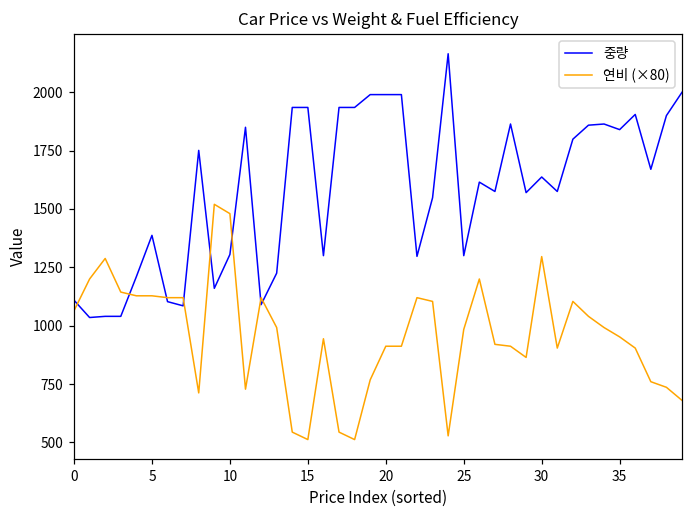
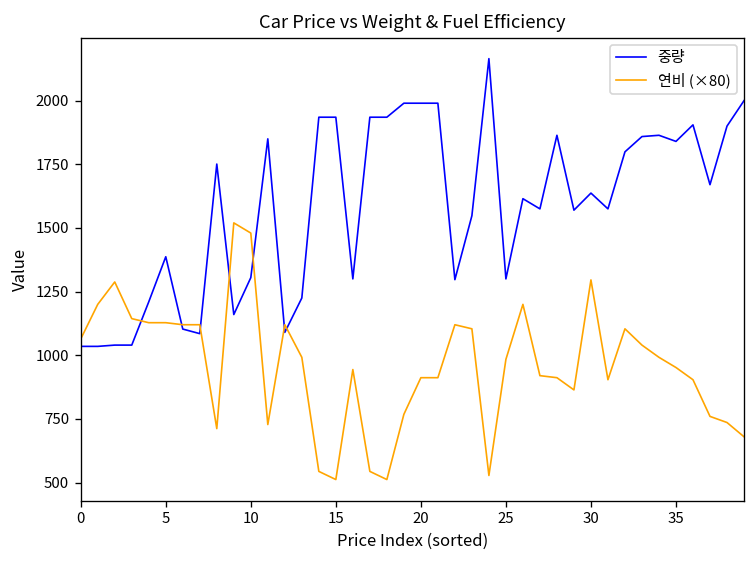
  {
    "중량": {
-     "0": 1110,
+     "0": 1040,
      "5": 1390,
      "10": 1310,
      "15": 1940,
      "20": 1990,
      "25": 1300,
      "30": 1640,
      "35": 1840
    },
    "연비 (×80)": {
      "0": 1060,
      "5": 1130,
      "10": 1480,
      "15": 510,
      "20": 910,
      "25": 980,
      "30": 1300,
      "35": 950
    }
  }
